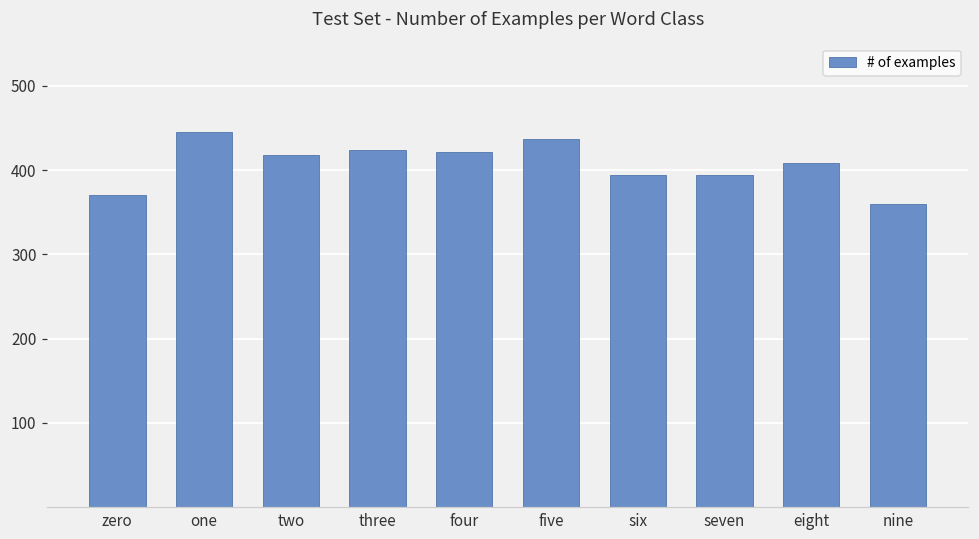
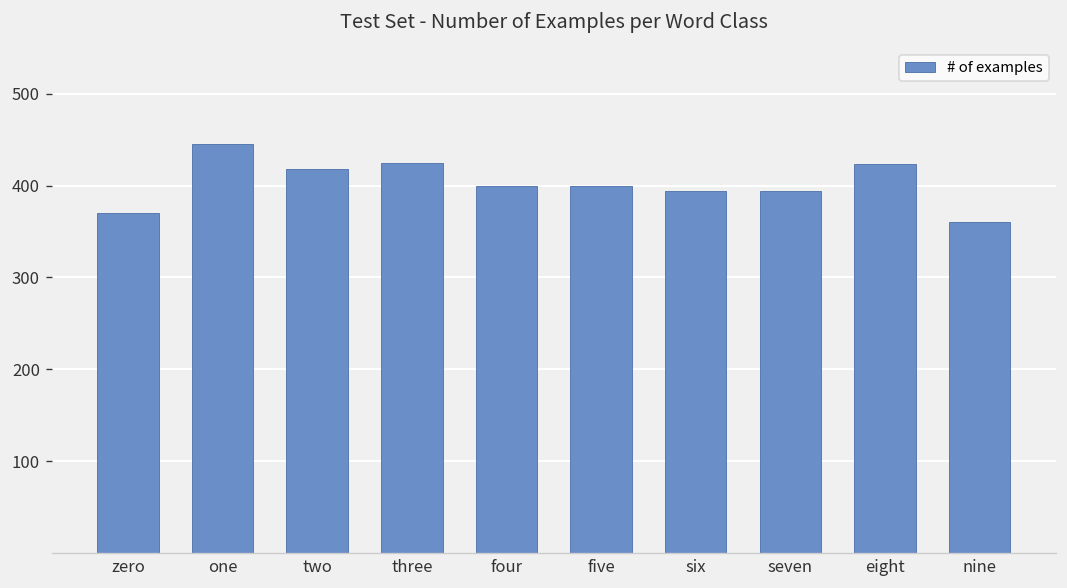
  {
    "zero": 370,
    "one": 450,
    "two": 420,
    "three": 420,
-   "four": 420,
-   "five": 440,
+   "four": 400,
+   "five": 400,
    "six": 390,
    "seven": 390,
-   "eight": 410,
+   "eight": 420,
    "nine": 360
  }
